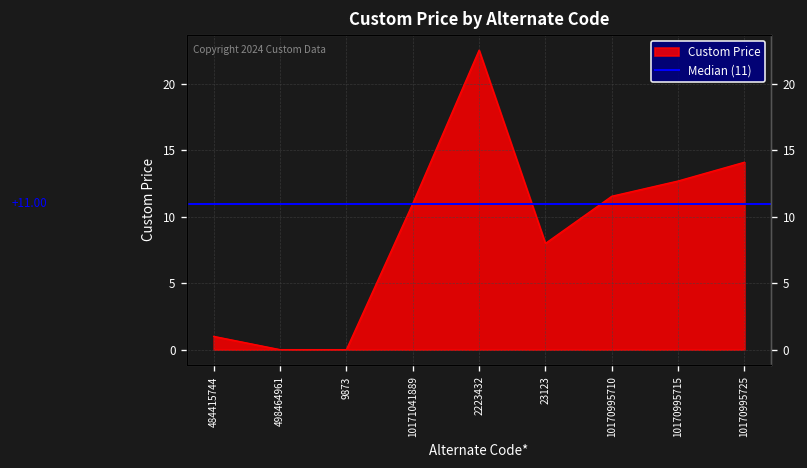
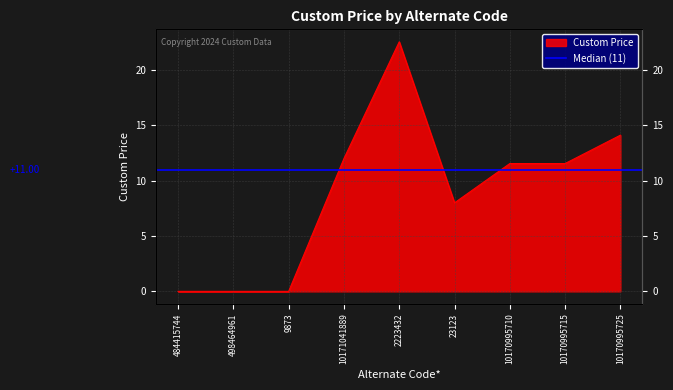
  {
-   "484415744": 1,
+   "484415744": 0,
    "498464961": 0.0,
    "9873": 0.0,
-   "10171041889": 11,
+   "10171041889": 12,
    "2223432": 22.6,
    "23123": 8.0,
    "10170995710": 11.6,
-   "10170995715": 12.7,
+   "10170995715": 11.6,
    "10170995725": 14.1
  }
